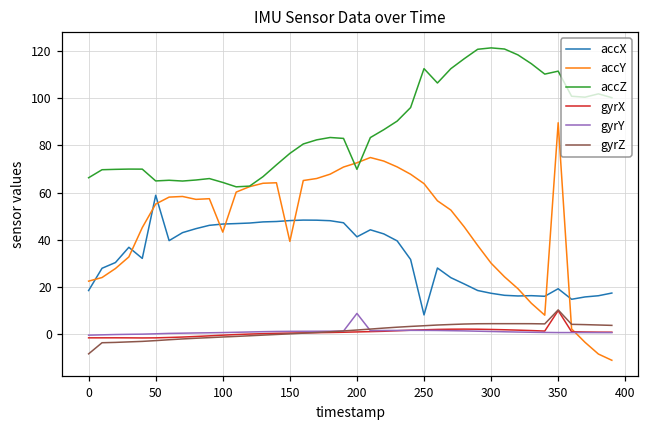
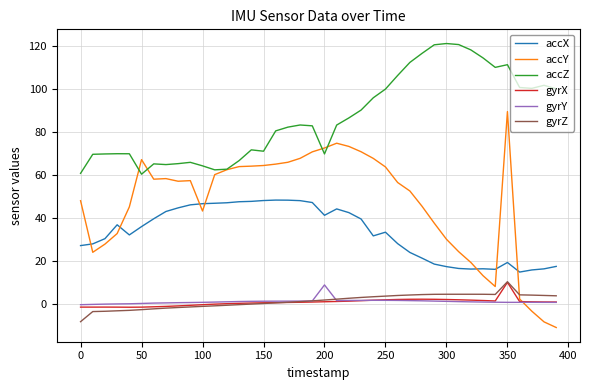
  {
    "accX": {
-     "0": 18,
-     "50": 59,
+     "0": 27,
+     "50": 36,
      "100": 47,
      "150": 48,
      "200": 41,
-     "250": 8,
+     "250": 33,
      "300": 17,
      "350": 19
    },
    "accY": {
-     "0": 22,
-     "50": 55,
+     "0": 48,
+     "50": 67,
      "100": 43,
-     "150": 39,
+     "150": 64,
      "200": 73,
      "250": 64,
      "300": 30,
      "350": 90
    },
    "accZ": {
-     "0": 66,
-     "50": 65,
+     "0": 61,
+     "50": 60,
      "100": 64,
-     "150": 77,
+     "150": 71,
      "200": 70,
-     "250": 113,
+     "250": 100,
      "300": 121,
      "350": 111
    },
    "gyrY": {
      "50": 0,
      "200": 9,
      "350": 1
    },
    "gyrZ": {
      "0": -8,
      "250": 4,
      "300": 4
    }
  }
